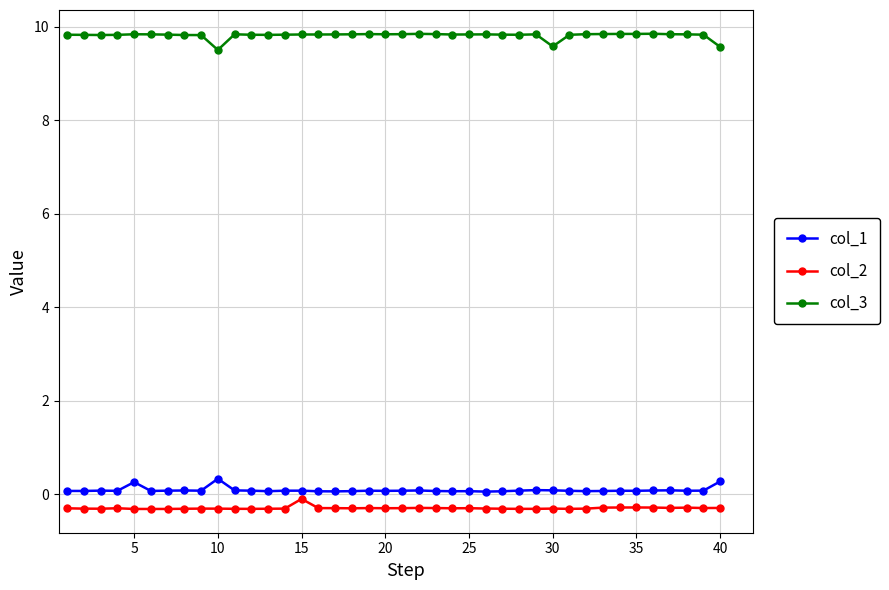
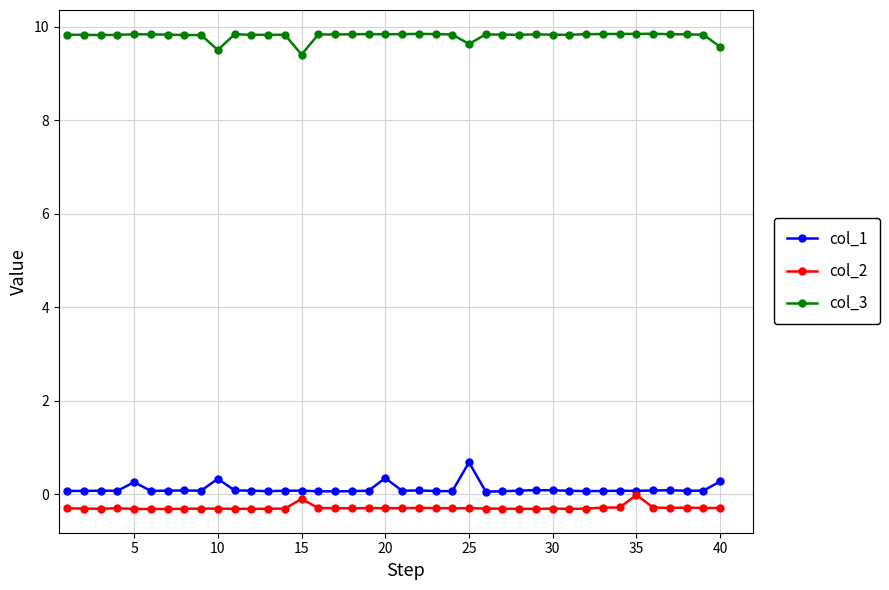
  {
    "col_1": {
      "5": 0.3,
      "10": 0.3,
      "15": 0.1,
-     "20": 0.1,
-     "25": 0.1,
+     "20": 0.3,
+     "25": 0.7,
      "30": 0.1,
      "35": 0.1,
      "40": 0.3
    },
    "col_2": {
      "5": -0.3,
      "10": -0.3,
      "15": -0.1,
      "20": -0.3,
      "25": -0.3,
      "30": -0.3,
-     "35": -0.3,
+     "35": 0.0,
      "40": -0.3
    },
    "col_3": {
      "5": 9.8,
      "10": 9.5,
-     "15": 9.8,
+     "15": 9.4,
      "20": 9.8,
-     "25": 9.8,
-     "30": 9.6,
+     "25": 9.6,
+     "30": 9.8,
      "35": 9.8,
      "40": 9.6
    }
  }
